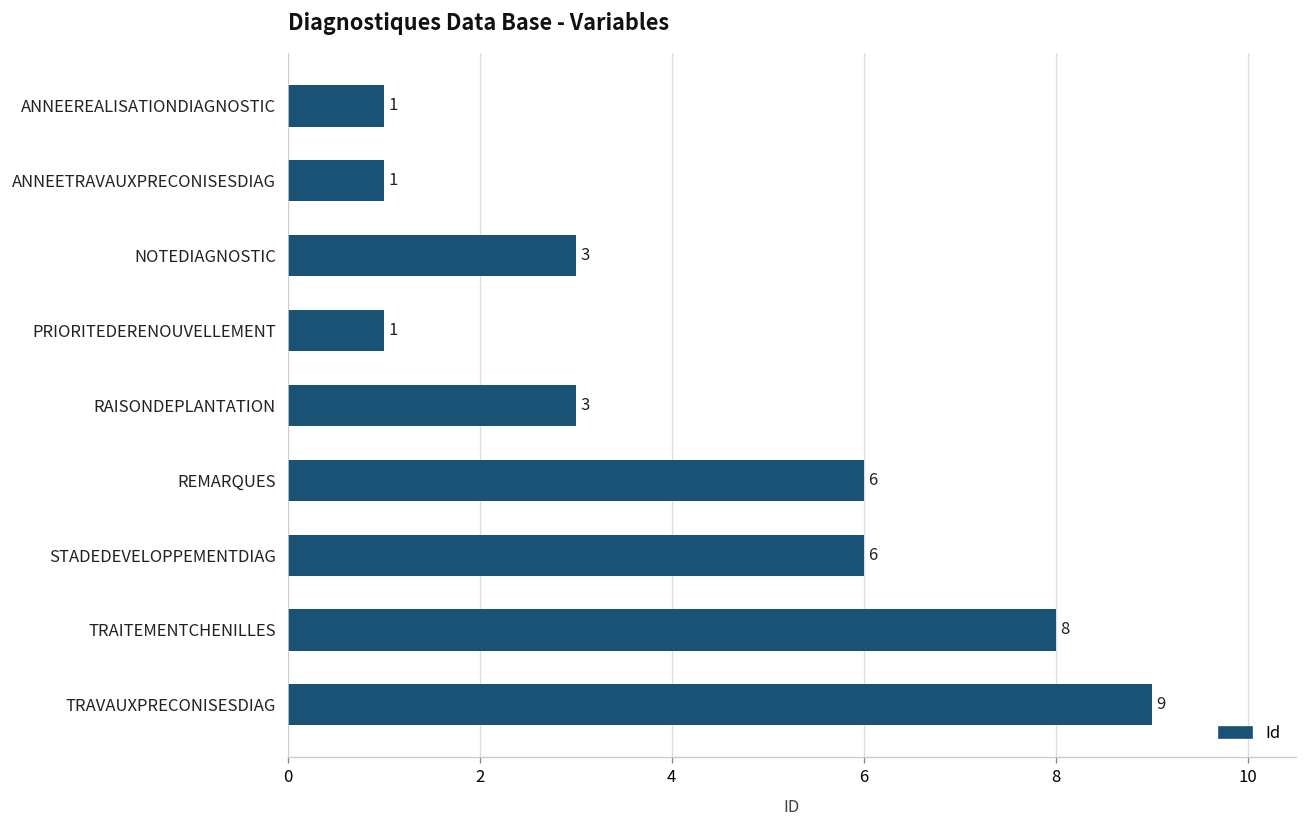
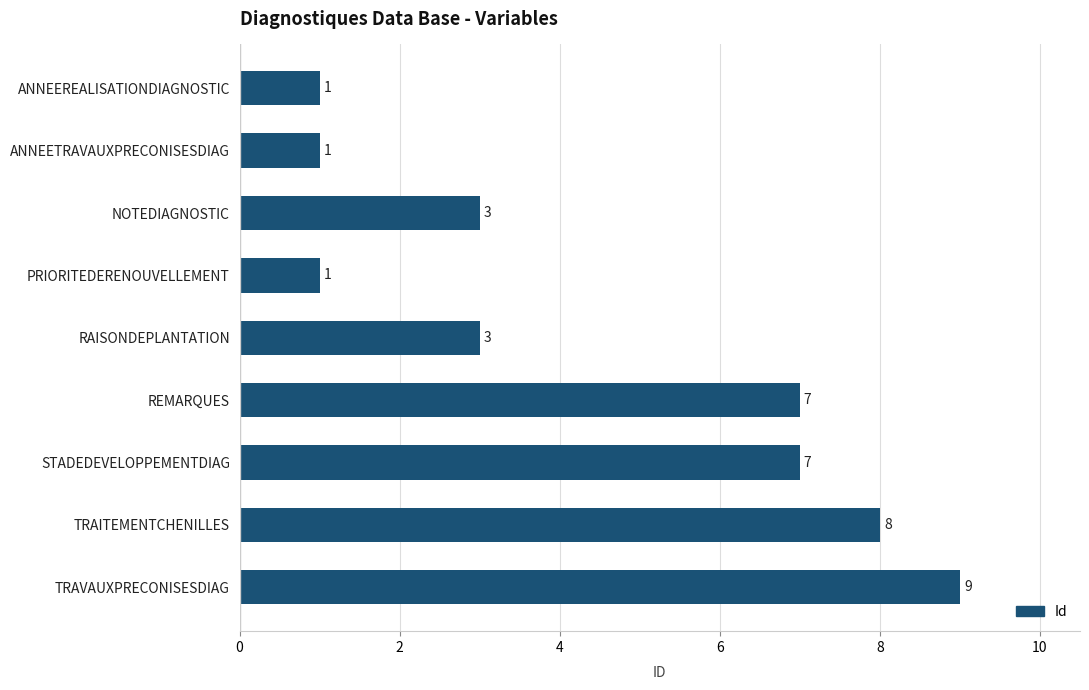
  {
    "ANNEEREALISATIONDIAGNOSTIC": 1,
    "ANNEETRAVAUXPRECONISESDIAG": 1,
    "NOTEDIAGNOSTIC": 3,
    "PRIORITEDERENOUVELLEMENT": 1,
    "RAISONDEPLANTATION": 3,
-   "REMARQUES": 6,
-   "STADEDEVELOPPEMENTDIAG": 6,
+   "REMARQUES": 7,
+   "STADEDEVELOPPEMENTDIAG": 7,
    "TRAITEMENTCHENILLES": 8,
    "TRAVAUXPRECONISESDIAG": 9
  }
